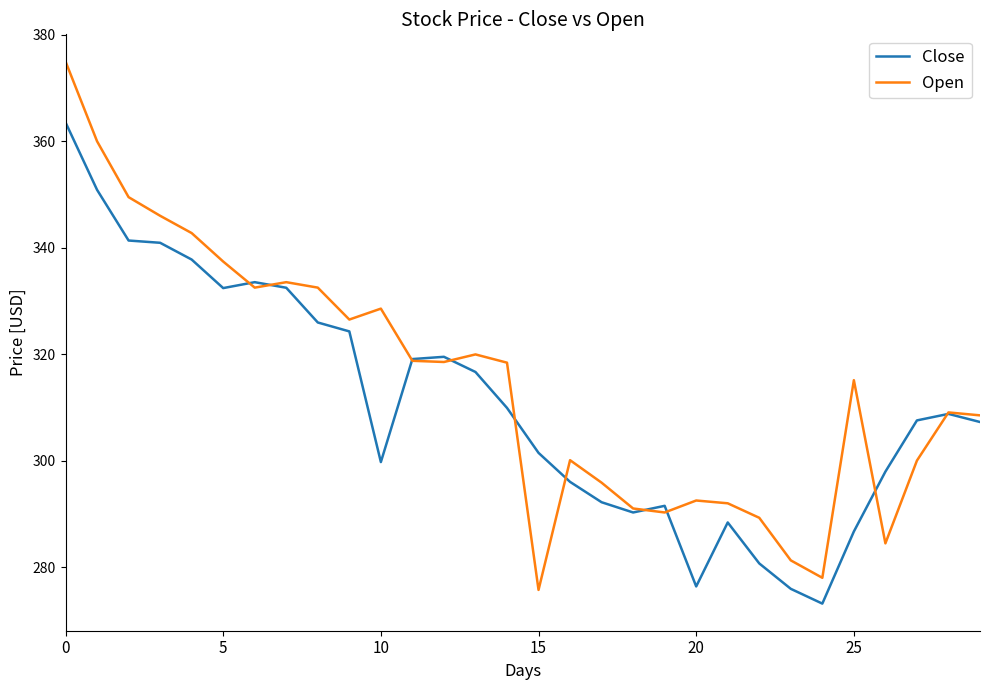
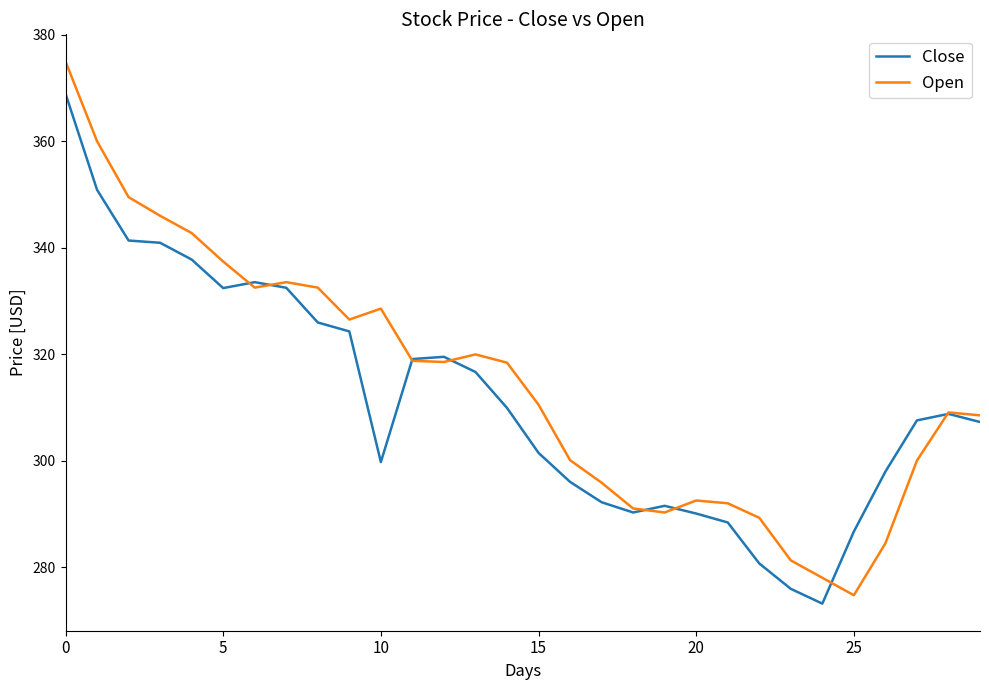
  {
    "Close": {
-     "0": 364,
+     "0": 369,
      "5": 332,
      "10": 300,
      "15": 301,
-     "20": 276,
+     "20": 290,
      "25": 287
    },
    "Open": {
      "0": 375,
      "5": 337,
      "10": 329,
-     "15": 276,
+     "15": 311,
      "20": 293,
-     "25": 315
+     "25": 275
    }
  }
